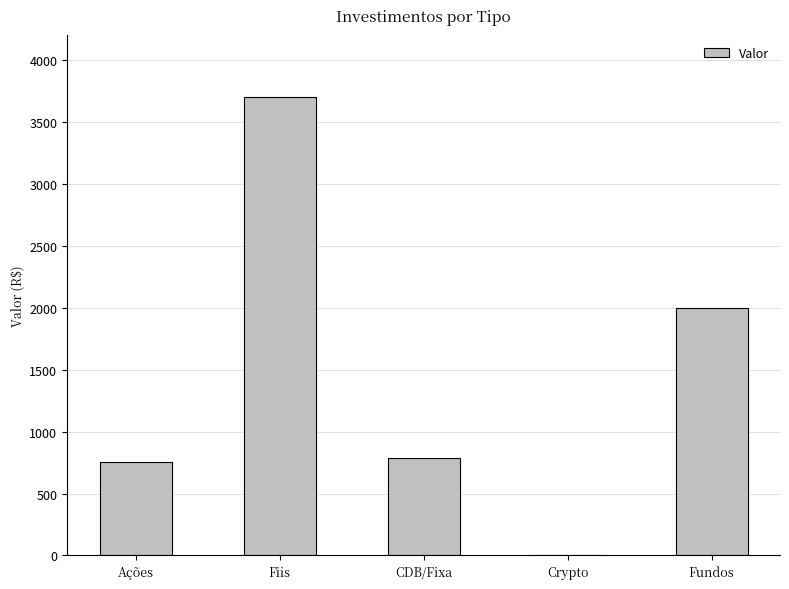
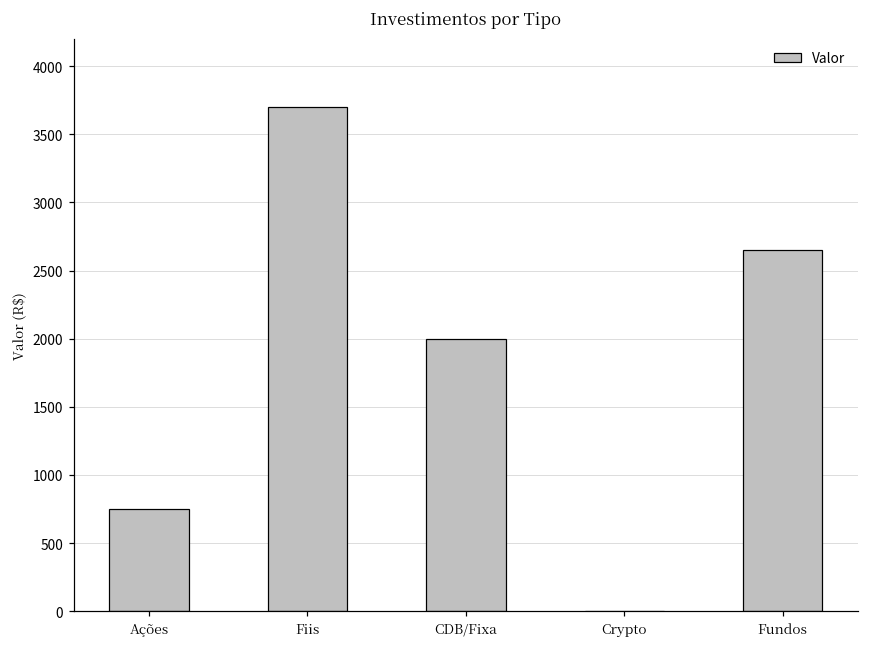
  {
    "Ações": 750,
    "Fiis": 3700,
-   "CDB/Fixa": 790,
+   "CDB/Fixa": 2000,
    "Crypto": 0,
-   "Fundos": 2000
+   "Fundos": 2650
  }
